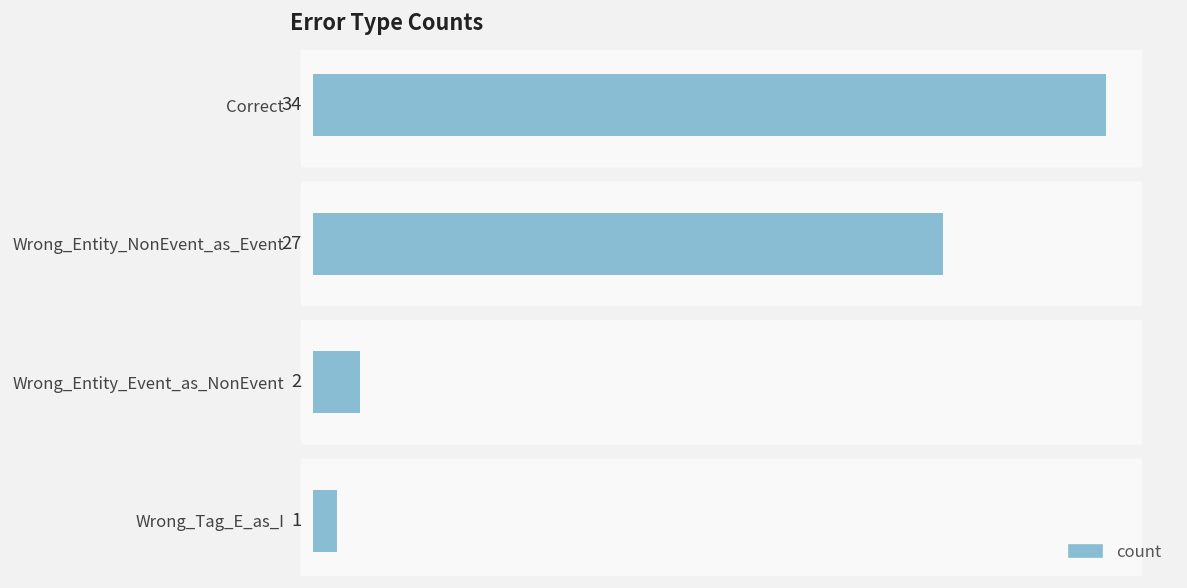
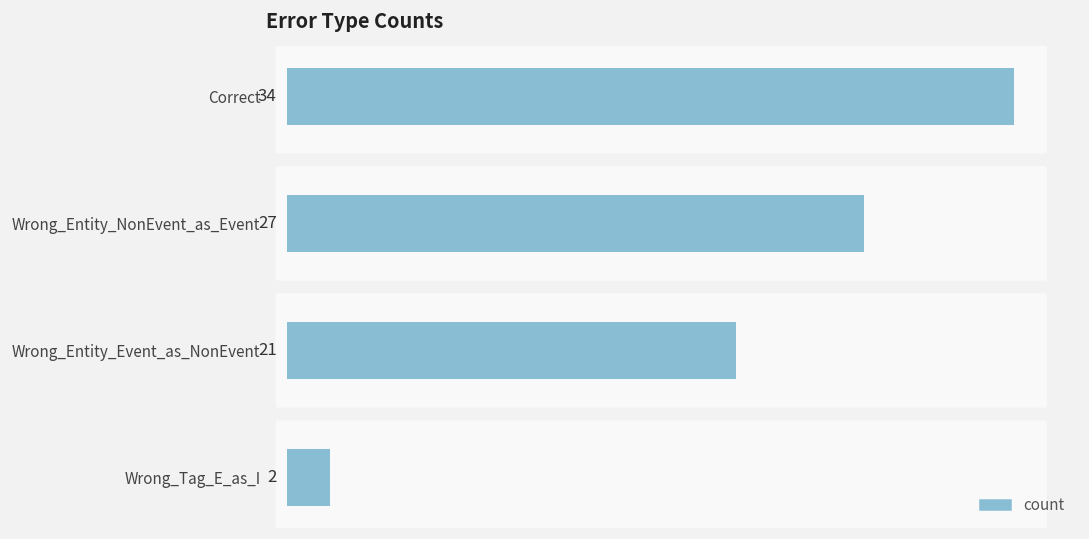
  {
-   "Wrong_Entity_Event_as_NonEvent": 2,
-   "Wrong_Tag_E_as_I": 1
+   "Wrong_Entity_Event_as_NonEvent": 21,
+   "Wrong_Tag_E_as_I": 2
  }
